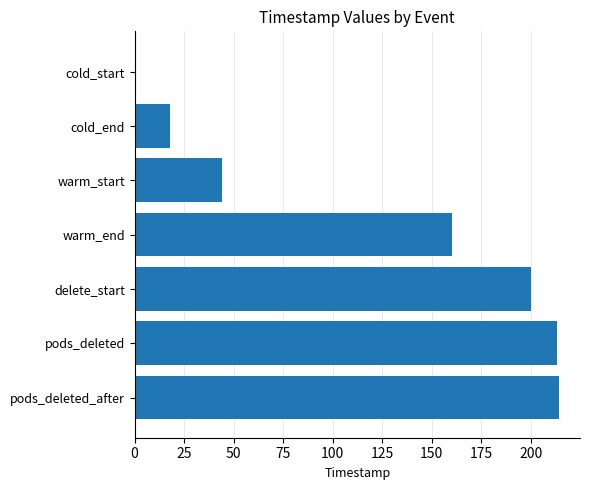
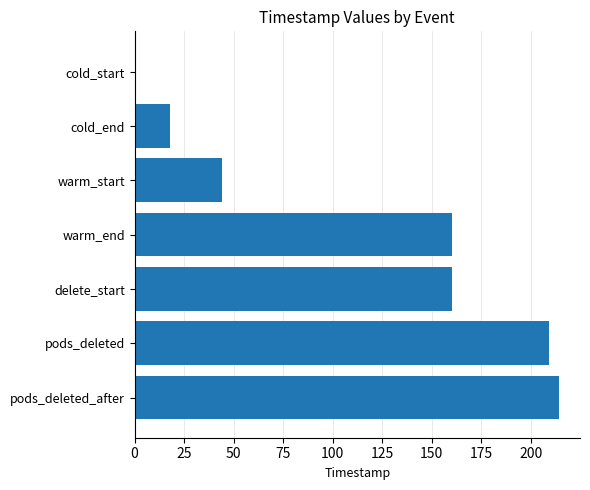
  {
    "cold_start": 0,
    "cold_end": 18,
    "warm_start": 44,
    "warm_end": 160,
-   "delete_start": 200,
-   "pods_deleted": 213,
+   "delete_start": 160,
+   "pods_deleted": 209,
    "pods_deleted_after": 214
  }
